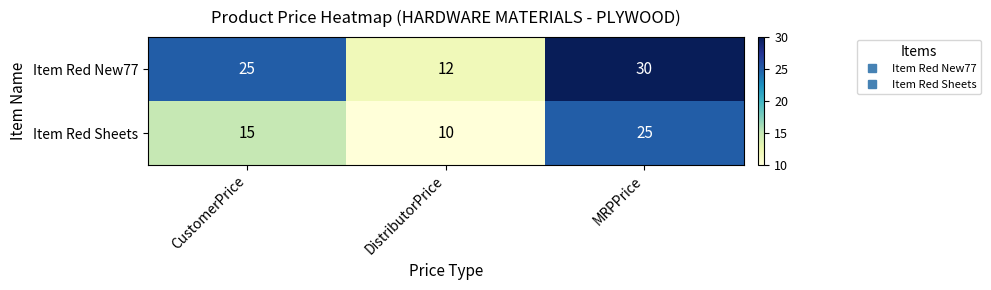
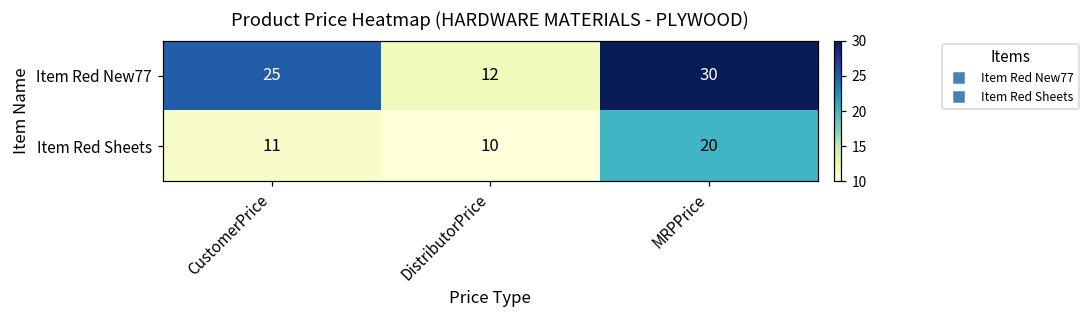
  {
    "Item Red New77": {
      "CustomerPrice": 25,
      "DistributorPrice": 12,
      "MRPPrice": 30
    },
    "Item Red Sheets": {
-     "CustomerPrice": 15,
+     "CustomerPrice": 11,
      "DistributorPrice": 10,
-     "MRPPrice": 25
+     "MRPPrice": 20
    }
  }
